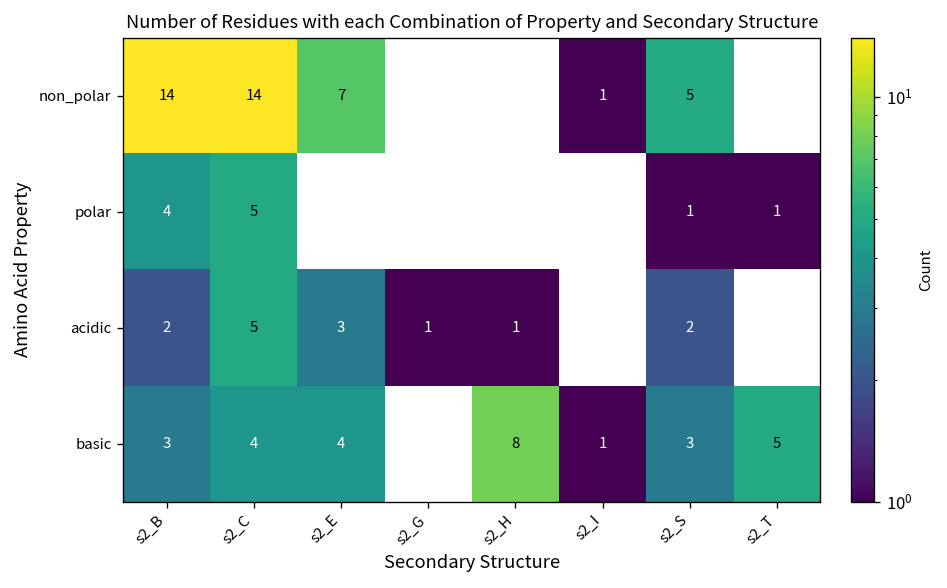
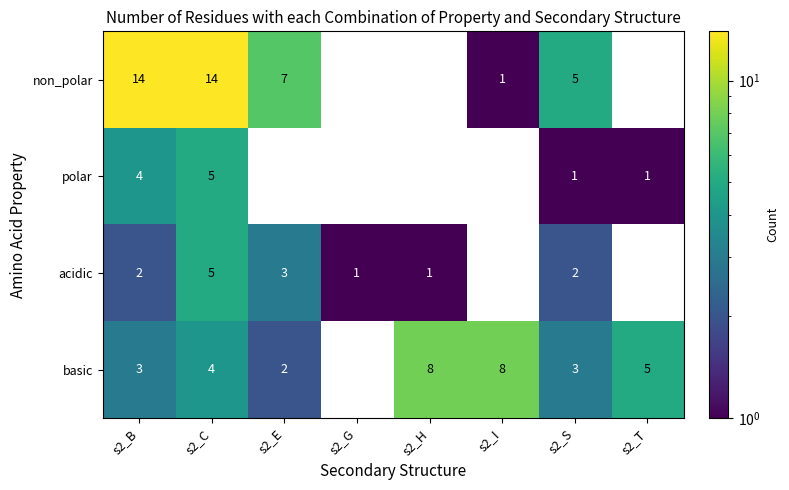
  {
    "non_polar": {
      "s2_B": 14,
      "s2_C": 14,
      "s2_E": 7,
      "s2_I": 1,
      "s2_S": 5
    },
    "polar": {
      "s2_B": 4,
      "s2_C": 5,
      "s2_S": 1,
      "s2_T": 1
    },
    "acidic": {
      "s2_B": 2,
      "s2_C": 5,
      "s2_E": 3,
      "s2_G": 1,
      "s2_H": 1,
      "s2_S": 2
    },
    "basic": {
      "s2_B": 3,
      "s2_C": 4,
-     "s2_E": 4,
+     "s2_E": 2,
      "s2_H": 8,
-     "s2_I": 1,
+     "s2_I": 8,
      "s2_S": 3,
      "s2_T": 5
    }
  }
